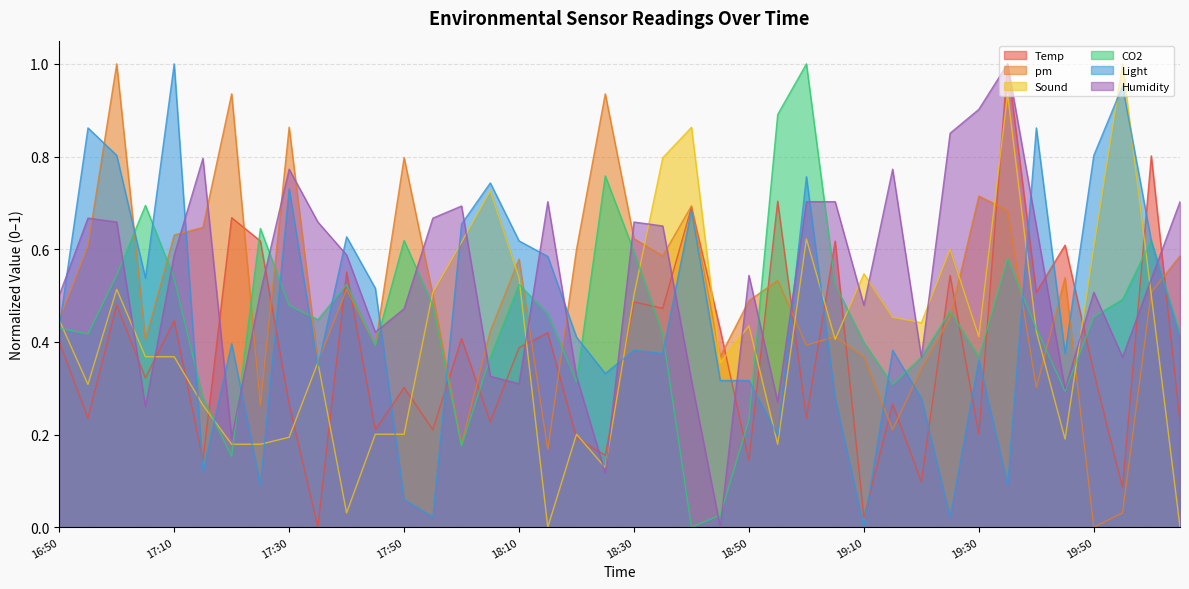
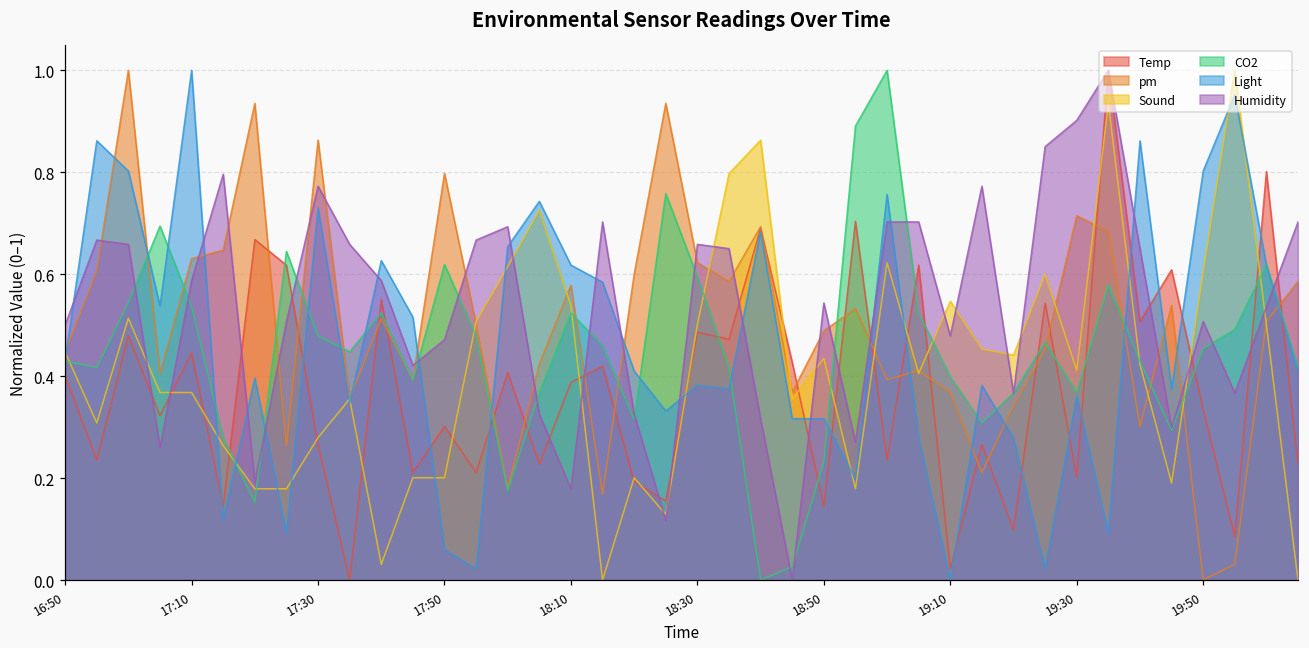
  {
    "Sound": {
      "17:10": 0.37,
-     "17:30": 0.19,
+     "17:30": 0.28,
      "17:50": 0.20,
      "18:10": 0.54,
      "18:30": 0.50,
      "18:50": 0.43,
      "19:10": 0.55,
      "19:30": 0.41,
      "19:50": 0.60
    },
    "CO2": {
      "17:10": 0.54,
      "17:30": 0.48,
      "17:50": 0.62,
      "18:10": 0.52,
      "18:30": 0.59,
      "18:50": 0.23,
      "19:10": 0.40,
      "19:30": 0.37,
      "19:50": 0.45
    },
    "Light": {
      "17:10": 1.00,
      "17:30": 0.73,
      "17:50": 0.06,
      "18:10": 0.62,
      "18:30": 0.38,
      "18:50": 0.32,
      "19:10": 0.00,
      "19:30": 0.36,
      "19:50": 0.80
    },
    "Humidity": {
      "16:50": 0.50,
      "17:10": 0.59,
      "17:30": 0.77,
      "17:50": 0.47,
-     "18:10": 0.31,
+     "18:10": 0.18,
      "18:30": 0.66,
      "18:50": 0.54,
      "19:10": 0.48,
      "19:30": 0.90,
      "19:50": 0.51
    }
  }
